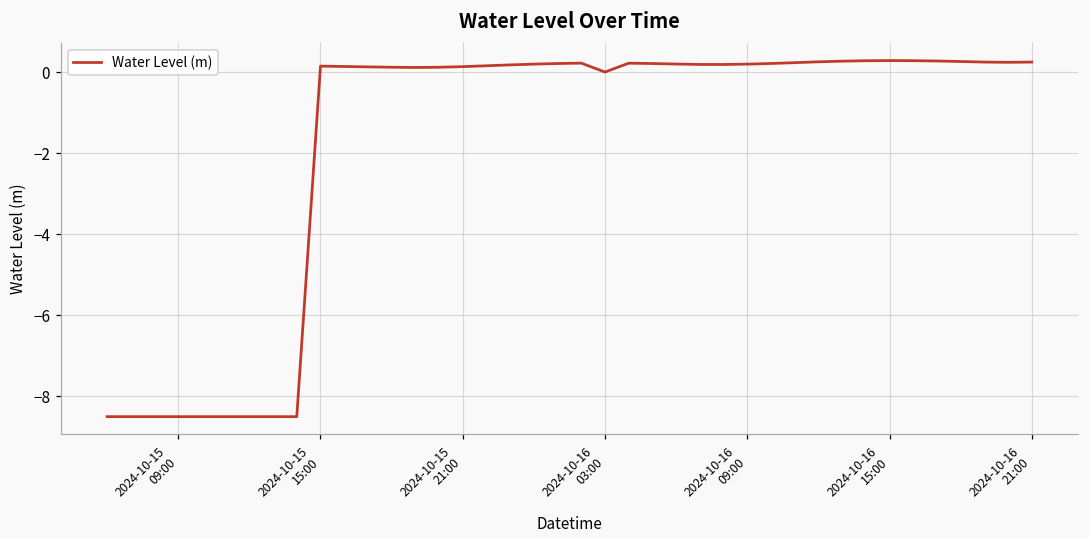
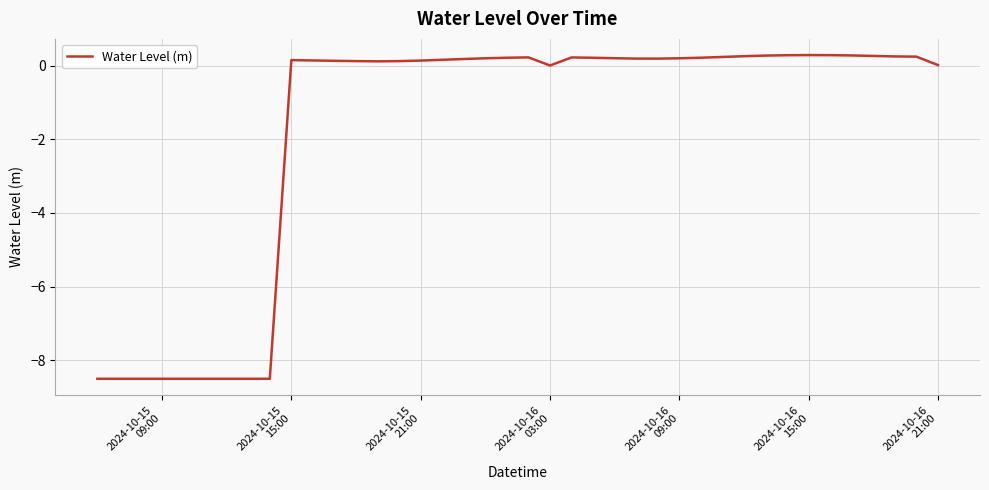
  {
    "2024-10-15 09:00": -8.5,
    "2024-10-15 15:00": 0.1,
    "2024-10-15 21:00": 0.1,
    "2024-10-16 03:00": 0.0,
    "2024-10-16 09:00": 0.2,
    "2024-10-16 15:00": 0.3,
-   "2024-10-16 21:00": 0.2
+   "2024-10-16 21:00": 0.0
  }
